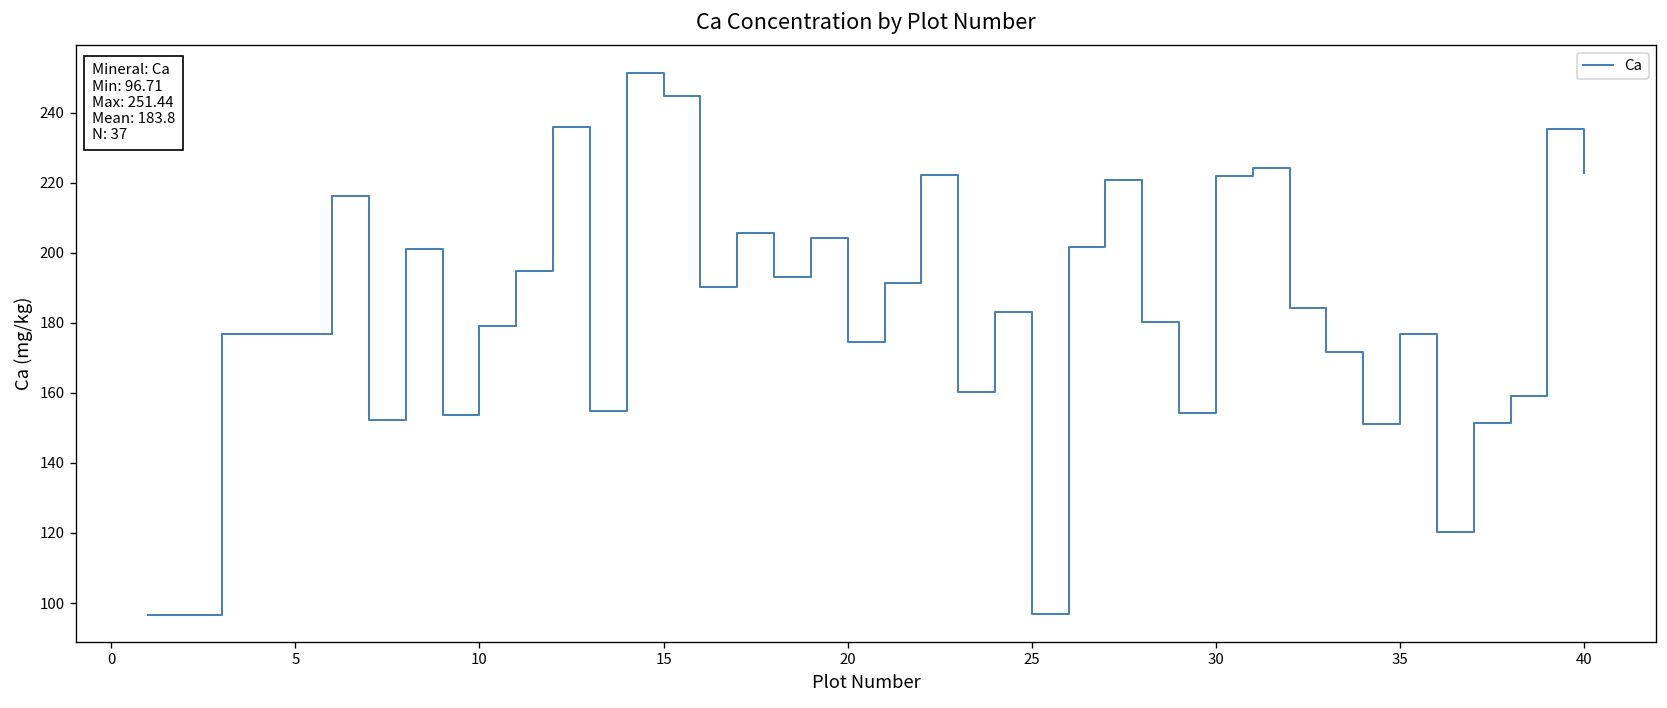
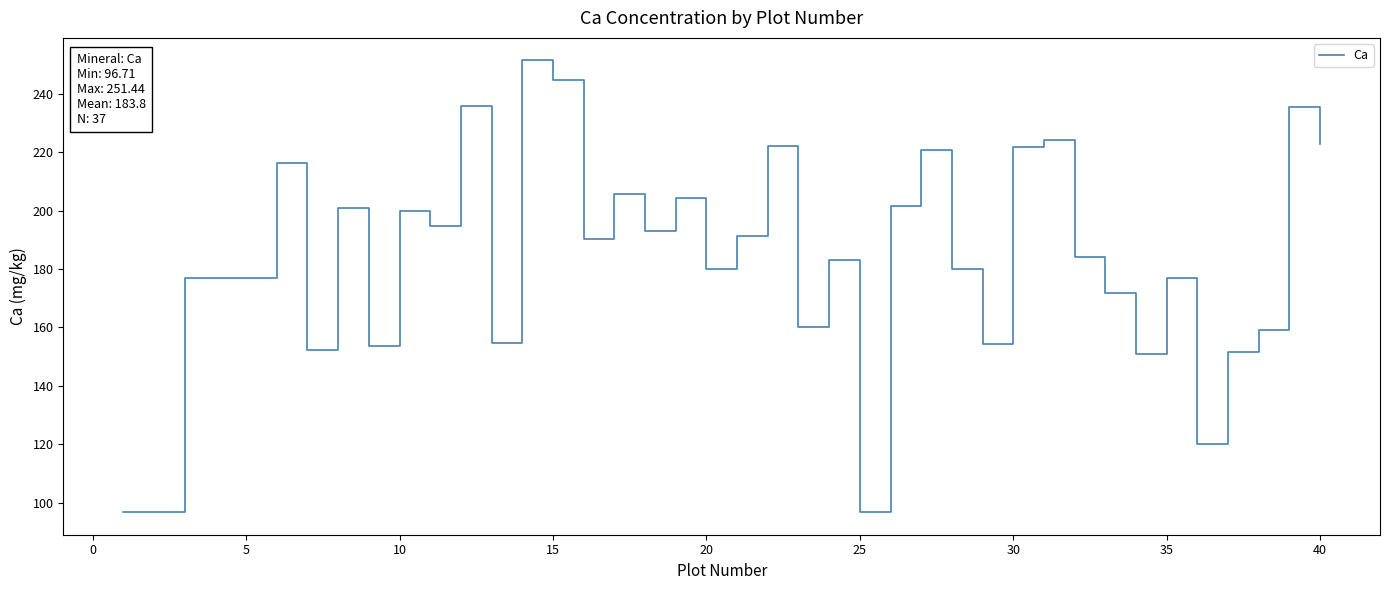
  {
-   "10": 179,
+   "10": 200,
    "15": 245,
-   "20": 175,
+   "20": 180,
    "25": 97,
    "30": 222,
    "35": 177,
    "40": 223
  }
